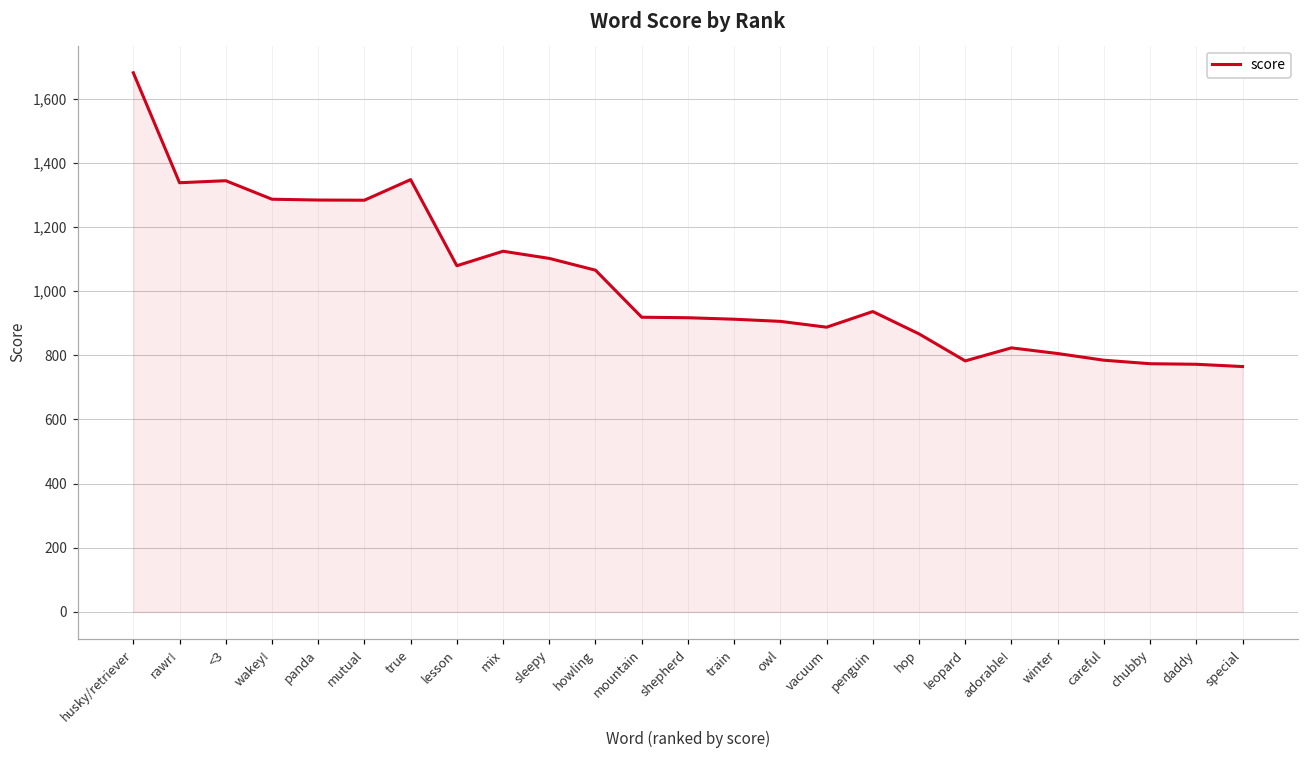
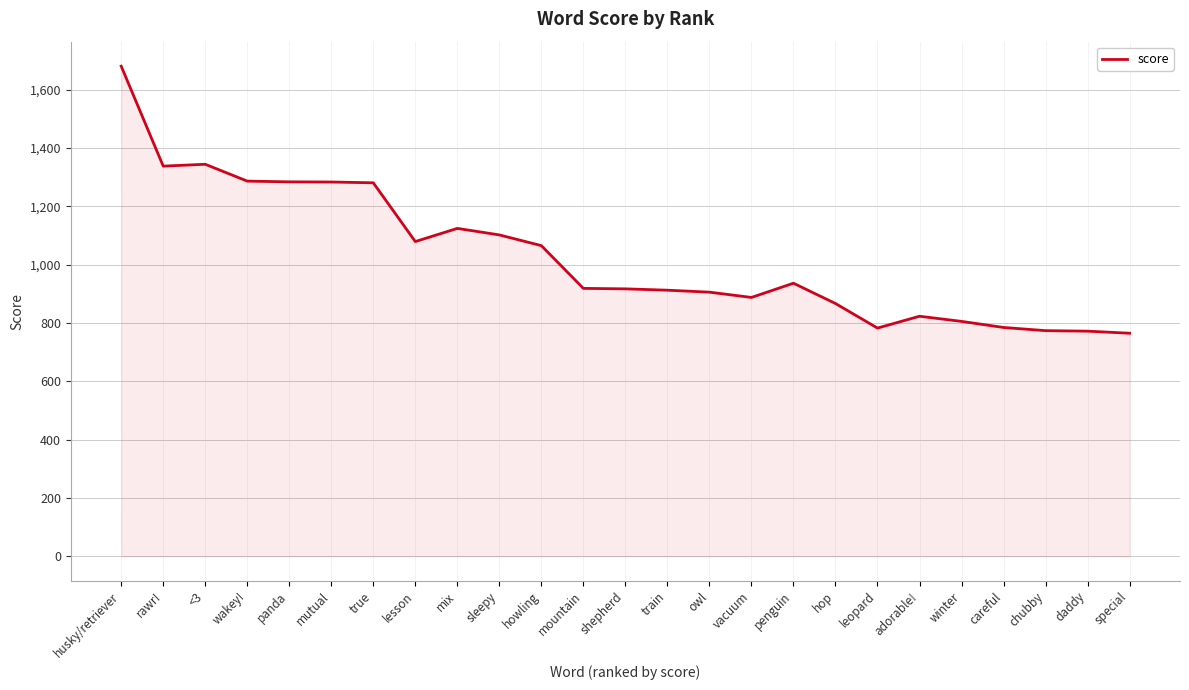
  {
    "husky/retriever": "1,680",
    "rawr!": "1,340",
    "<3": "1,340",
    "wakey!": "1,290",
    "panda": "1,280",
    "mutual": "1,280",
-   "true": "1,350",
+   "true": "1,280",
    "lesson": "1,080",
    "mix": "1,120",
    "sleepy": "1,100",
    "howling": "1,070",
    "mountain": "920",
    "shepherd": "920",
    "train": "910",
    "owl": "910",
    "vacuum": "890",
    "penguin": "940",
    "hop": "870",
    "leopard": "780",
    "adorable!": "820",
    "winter": "810",
    "careful": "780",
    "chubby": "770",
    "daddy": "770",
    "special": "760"
  }
